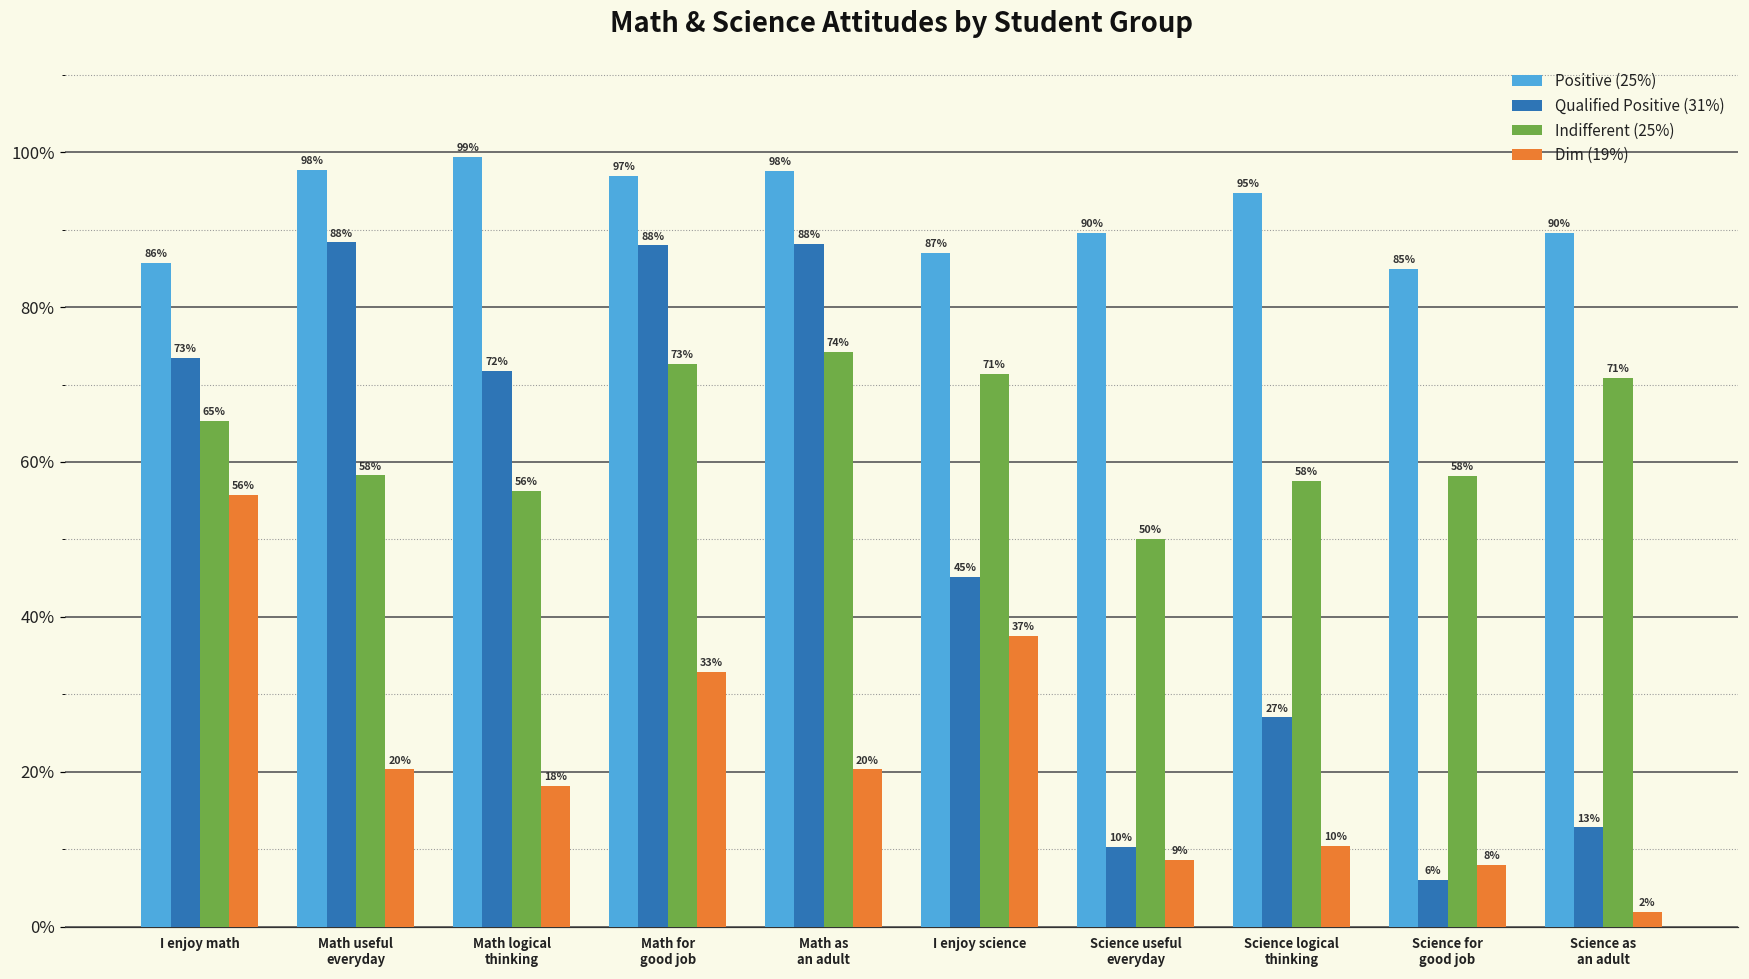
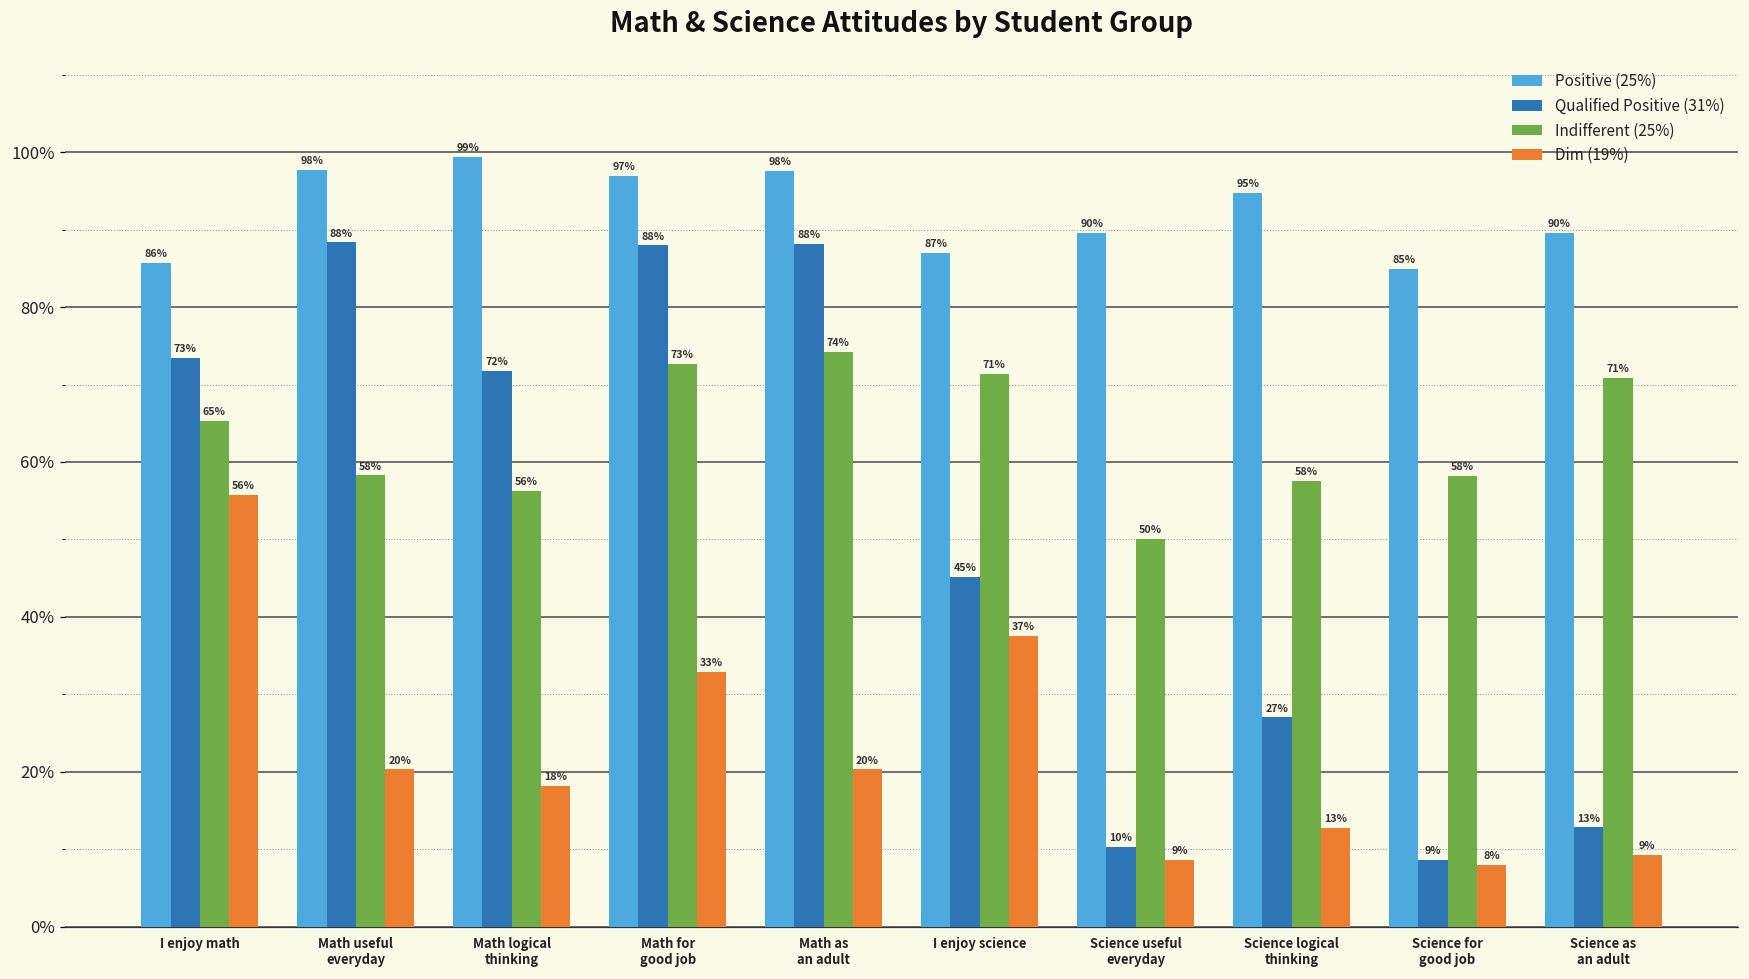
  {
    "Positive (25%)": {
      "I enjoy math": "86%",
      "Math useful everyday": "98%",
      "Math logical thinking": "99%",
      "Math for good job": "97%",
      "Math as an adult": "98%",
      "I enjoy science": "87%",
      "Science useful everyday": "90%",
      "Science logical thinking": "95%",
      "Science for good job": "85%",
      "Science as an adult": "90%"
    },
    "Qualified Positive (31%)": {
      "I enjoy math": "73%",
      "Math useful everyday": "88%",
      "Math logical thinking": "72%",
      "Math for good job": "88%",
      "Math as an adult": "88%",
      "I enjoy science": "45%",
      "Science useful everyday": "10%",
      "Science logical thinking": "27%",
-     "Science for good job": "6%",
+     "Science for good job": "9%",
      "Science as an adult": "13%"
    },
    "Indifferent (25%)": {
      "I enjoy math": "65%",
      "Math useful everyday": "58%",
      "Math logical thinking": "56%",
      "Math for good job": "73%",
      "Math as an adult": "74%",
      "I enjoy science": "71%",
      "Science useful everyday": "50%",
      "Science logical thinking": "58%",
      "Science for good job": "58%",
      "Science as an adult": "71%"
    },
    "Dim (19%)": {
      "I enjoy math": "56%",
      "Math useful everyday": "20%",
      "Math logical thinking": "18%",
      "Math for good job": "33%",
      "Math as an adult": "20%",
      "I enjoy science": "37%",
      "Science useful everyday": "9%",
-     "Science logical thinking": "10%",
+     "Science logical thinking": "13%",
      "Science for good job": "8%",
-     "Science as an adult": "2%"
+     "Science as an adult": "9%"
    }
  }
